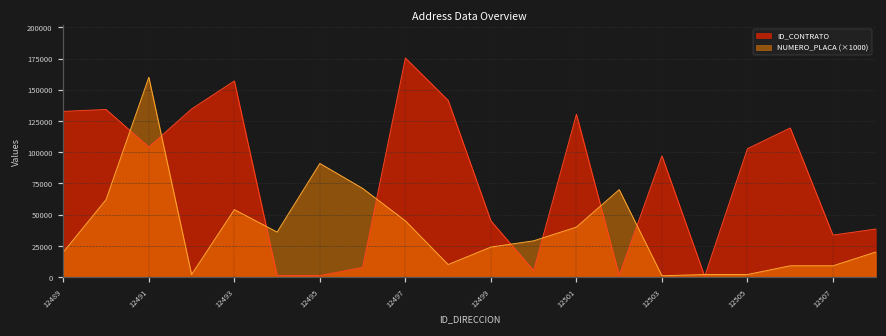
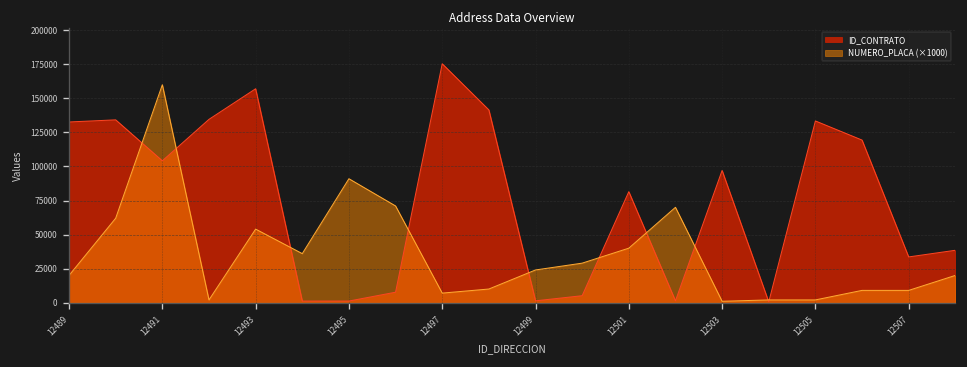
  {
    "ID_CONTRATO": {
      "12489": 133000,
      "12491": 104000,
      "12493": 157000,
      "12495": 1000,
      "12497": 175000,
-     "12499": 45000,
-     "12501": 130000,
+     "12499": 1000,
+     "12501": 81000,
      "12503": 97000,
-     "12505": 103000,
+     "12505": 133000,
      "12507": 34000
    },
    "NUMERO_PLACA (×1000)": {
      "12489": 20000,
      "12491": 160000,
      "12493": 54000,
      "12495": 91000,
-     "12497": 45000,
+     "12497": 7000,
      "12499": 24000,
      "12501": 40000,
      "12503": 1000,
      "12505": 2000,
      "12507": 9000
    }
  }
